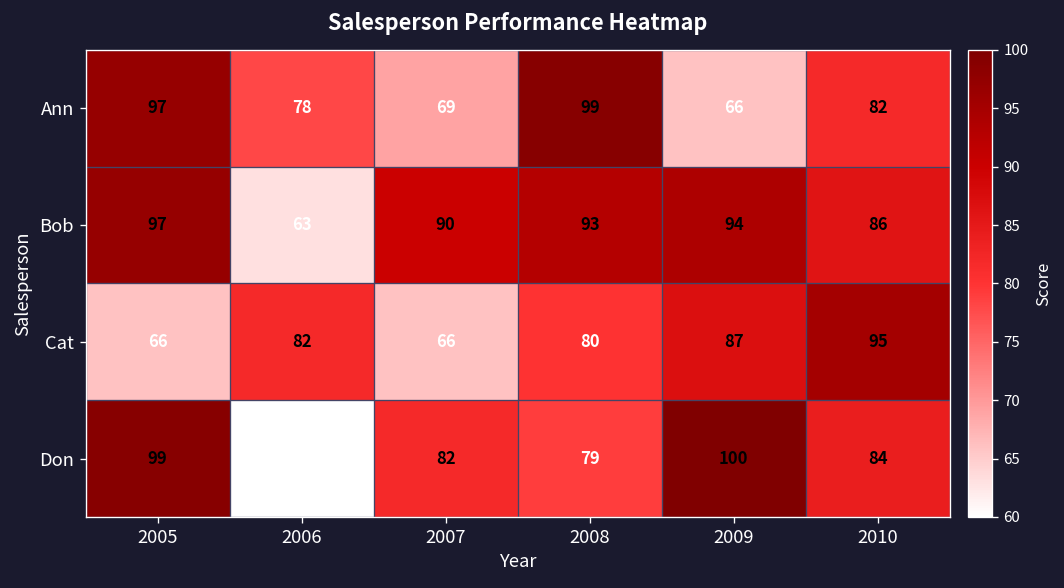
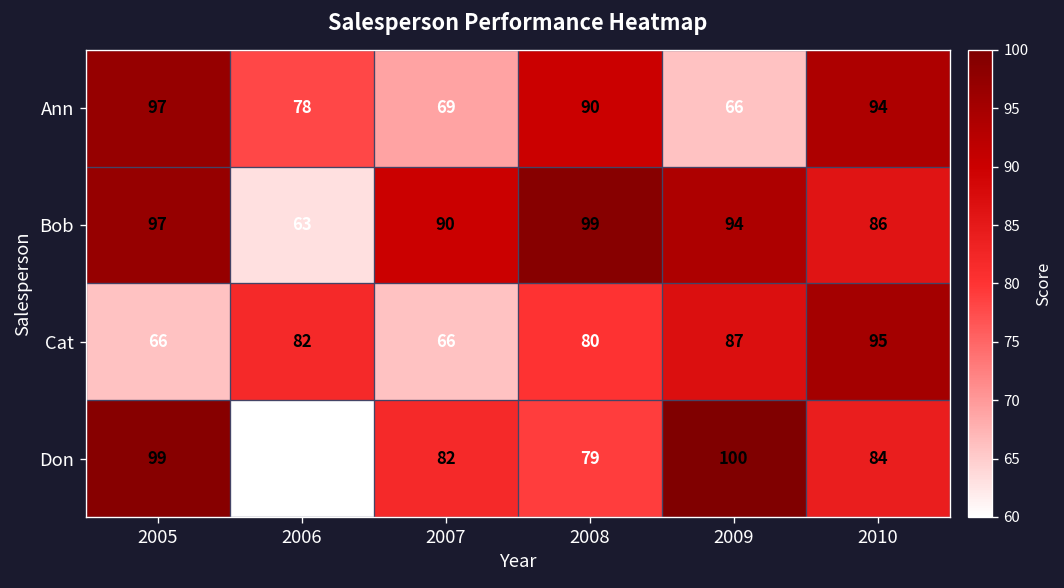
  {
    "Ann": {
      "2005": 97,
      "2006": 78,
      "2007": 69,
-     "2008": 99,
+     "2008": 90,
      "2009": 66,
-     "2010": 82
+     "2010": 94
    },
    "Bob": {
      "2005": 97,
      "2007": 90,
-     "2008": 93,
+     "2008": 99,
      "2009": 94,
      "2010": 86
    },
    "Cat": {
      "2005": 66,
      "2006": 82,
      "2007": 66,
      "2008": 80,
      "2009": 87,
      "2010": 95
    },
    "Don": {
      "2005": 99,
      "2007": 82,
      "2008": 79,
      "2009": 100,
      "2010": 84
    }
  }
